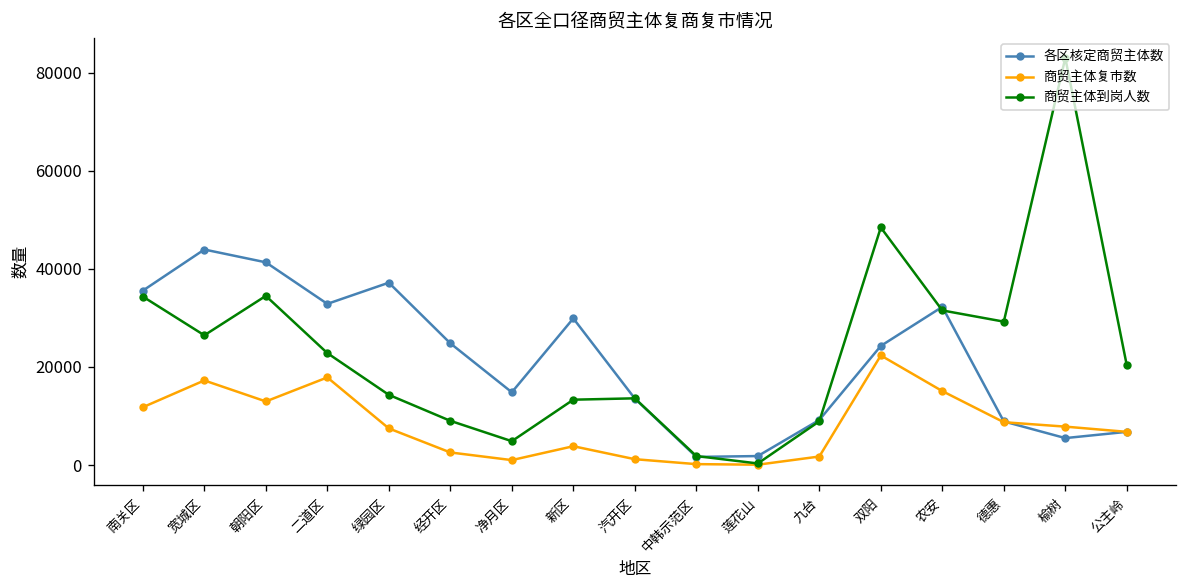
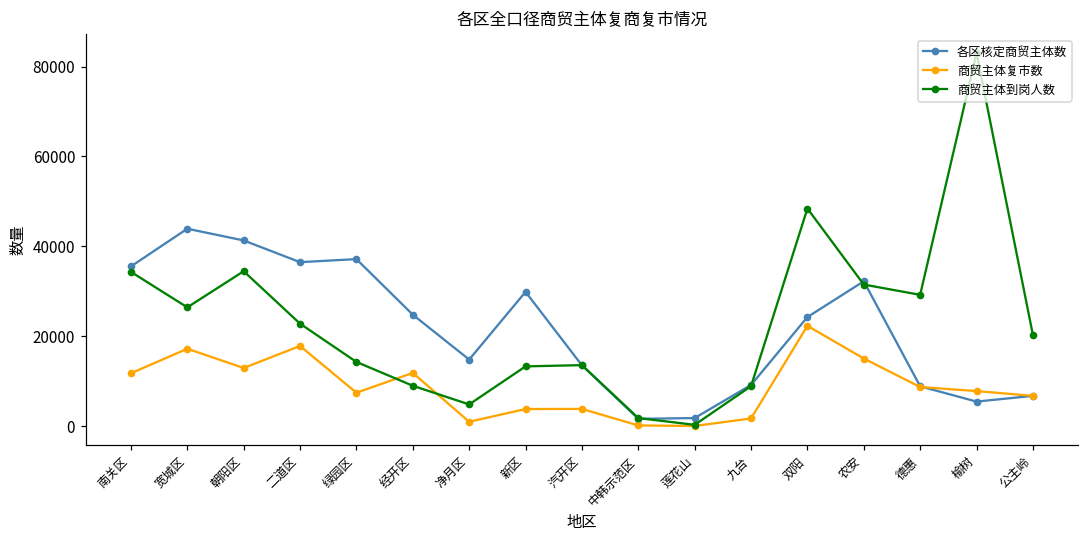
  {
    "各区核定商贸主体数": {
      "南关区": 36000,
      "宽城区": 44000,
      "朝阳区": 41000,
-     "二道区": 33000,
+     "二道区": 37000,
      "绿园区": 37000,
      "经开区": 25000,
      "净月区": 15000,
      "新区": 30000,
      "莲花山": 2000,
      "双阳": 24000,
      "农安": 32000,
      "榆树": 5000
    },
    "商贸主体复市数": {
      "南关区": 12000,
      "宽城区": 17000,
      "朝阳区": 13000,
      "二道区": 18000,
      "绿园区": 7000,
-     "经开区": 3000,
+     "经开区": 12000,
      "净月区": 1000,
      "新区": 4000,
-     "汽开区": 1000,
+     "汽开区": 4000,
      "中韩示范区": 0,
      "九台": 2000,
      "双阳": 22000,
      "农安": 15000,
      "榆树": 8000
    },
    "商贸主体到岗人数": {
      "南关区": 34000,
      "宽城区": 26000,
      "朝阳区": 34000,
      "二道区": 23000,
      "绿园区": 14000,
      "经开区": 9000,
      "净月区": 5000,
      "新区": 13000,
      "双阳": 48000,
      "农安": 32000,
      "德惠": 29000,
      "公主岭": 20000
    }
  }
